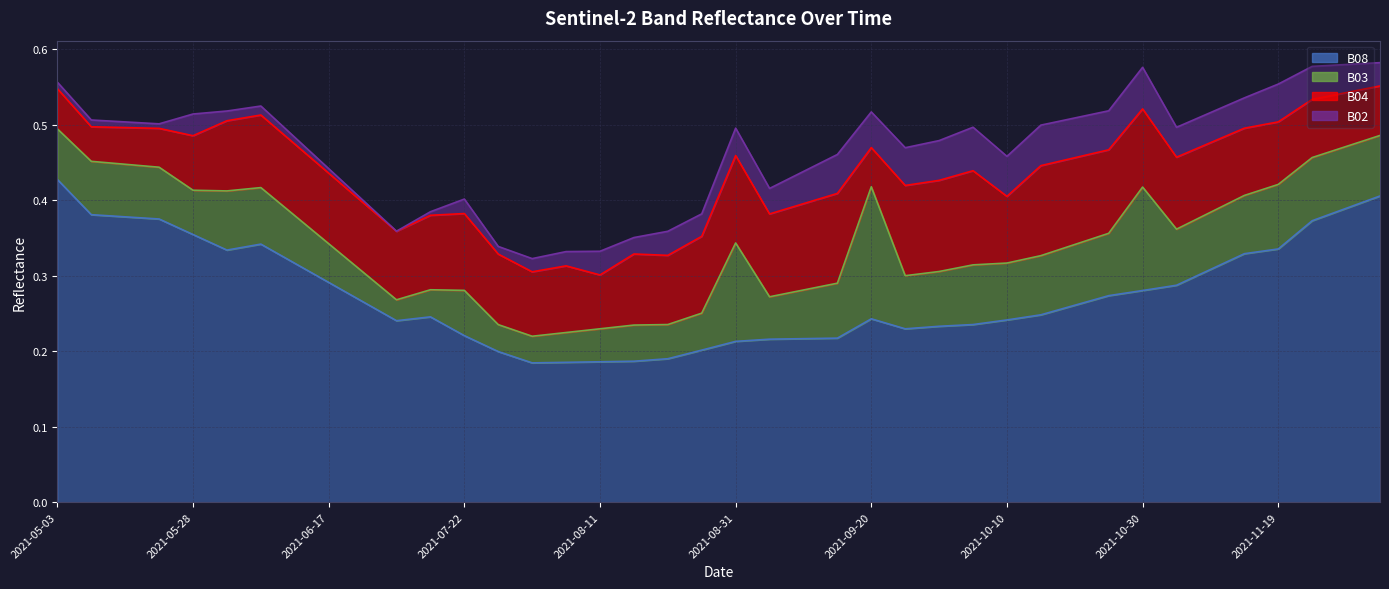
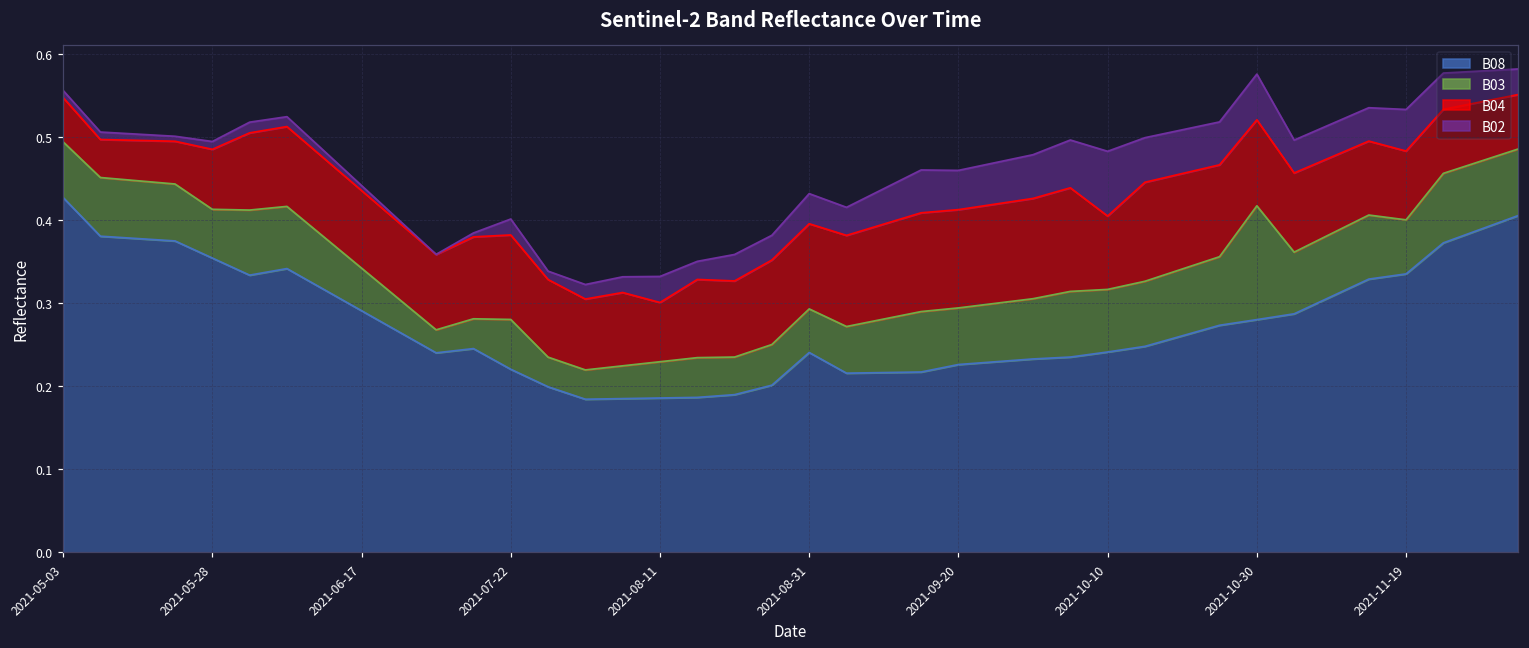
  {
    "B08": {
      "2021-05-03": 0.43,
      "2021-05-28": 0.35,
      "2021-06-17": 0.29,
      "2021-07-22": 0.22,
      "2021-08-11": 0.19,
-     "2021-08-31": 0.21,
-     "2021-09-20": 0.24,
+     "2021-08-31": 0.24,
+     "2021-09-20": 0.23,
      "2021-10-10": 0.24,
      "2021-10-30": 0.28,
      "2021-11-19": 0.34
    },
    "B03": {
      "2021-05-03": 0.07,
      "2021-05-28": 0.06,
      "2021-06-17": 0.05,
      "2021-07-22": 0.06,
      "2021-08-11": 0.04,
-     "2021-08-31": 0.13,
-     "2021-09-20": 0.18,
+     "2021-08-31": 0.05,
+     "2021-09-20": 0.07,
      "2021-10-10": 0.08,
      "2021-10-30": 0.14,
-     "2021-11-19": 0.09
+     "2021-11-19": 0.07
    },
    "B04": {
      "2021-05-03": 0.05,
      "2021-05-28": 0.07,
      "2021-06-17": 0.09,
      "2021-07-22": 0.10,
      "2021-08-11": 0.07,
-     "2021-08-31": 0.12,
-     "2021-09-20": 0.05,
+     "2021-08-31": 0.10,
+     "2021-09-20": 0.12,
      "2021-10-10": 0.09,
      "2021-10-30": 0.10,
      "2021-11-19": 0.08
    },
    "B02": {
      "2021-05-03": 0.01,
-     "2021-05-28": 0.03,
+     "2021-05-28": 0.01,
      "2021-06-17": 0.01,
      "2021-07-22": 0.02,
      "2021-08-11": 0.03,
      "2021-08-31": 0.04,
      "2021-09-20": 0.05,
-     "2021-10-10": 0.05,
+     "2021-10-10": 0.08,
      "2021-10-30": 0.06,
      "2021-11-19": 0.05
    }
  }
